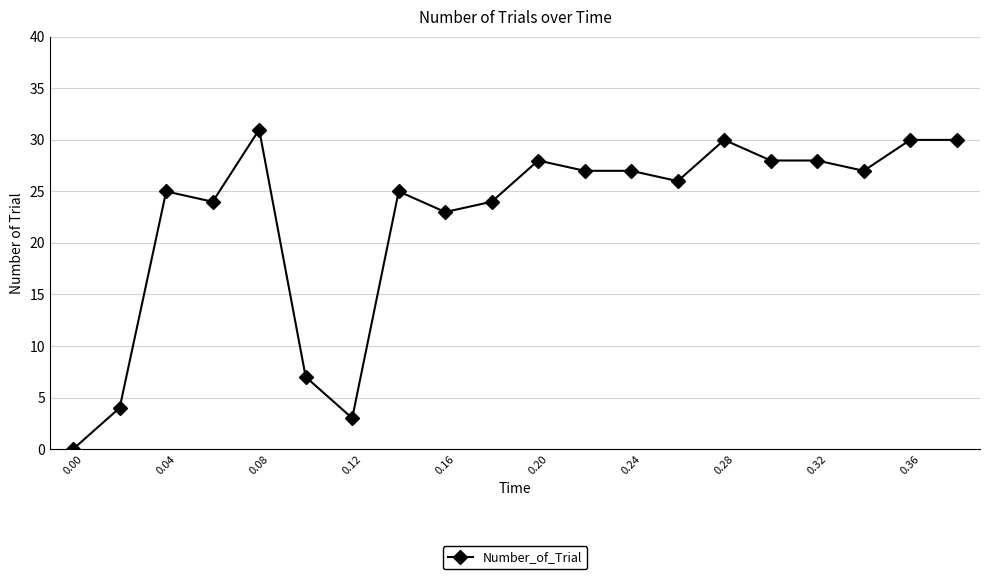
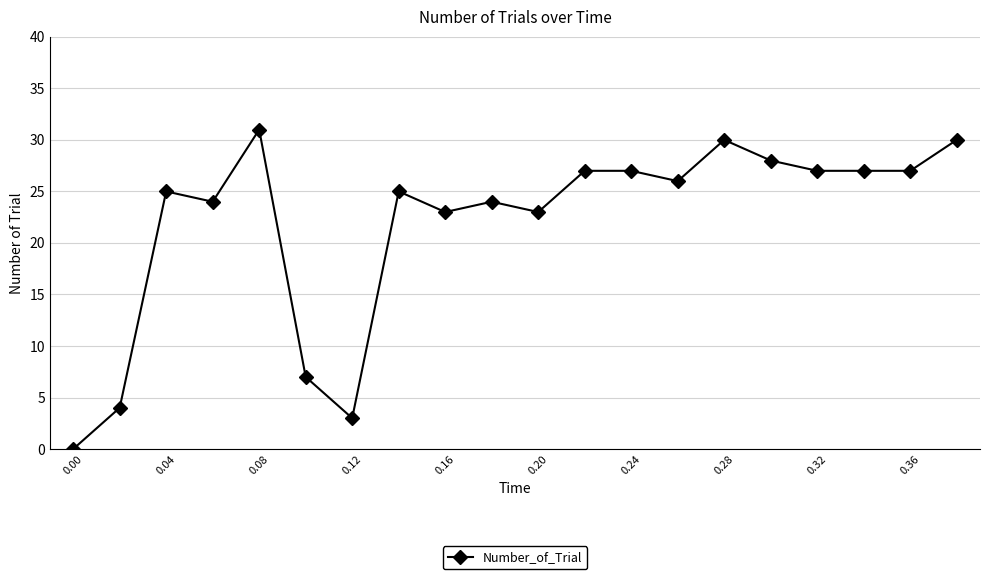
  {
    "0.00": 0,
    "0.04": 25,
    "0.08": 31,
    "0.12": 3,
    "0.16": 23,
-   "0.20": 28,
+   "0.20": 23,
    "0.24": 27,
    "0.28": 30,
-   "0.32": 28,
-   "0.36": 30
+   "0.32": 27,
+   "0.36": 27
  }
